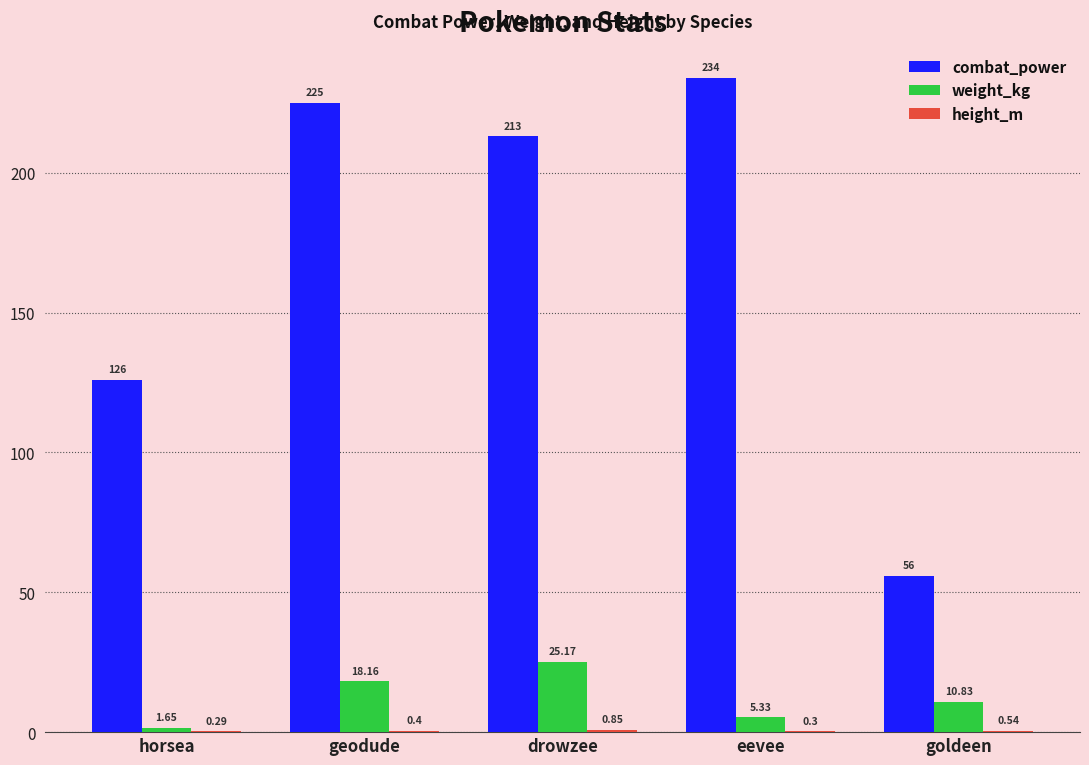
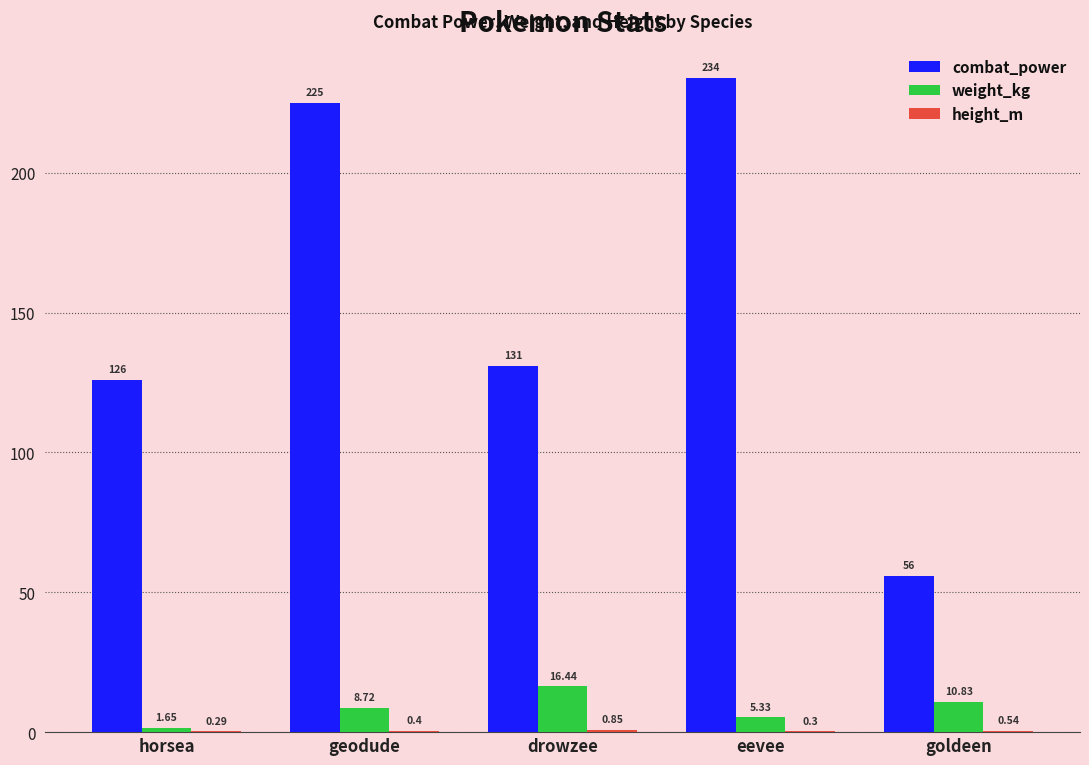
  {
    "combat_power": {
      "horsea": 126,
      "geodude": 225,
-     "drowzee": 213,
+     "drowzee": 131,
      "eevee": 234,
      "goldeen": 56
    },
    "weight_kg": {
      "horsea": 1.65,
-     "geodude": 18.16,
-     "drowzee": 25.17,
+     "geodude": 8.72,
+     "drowzee": 16.44,
      "eevee": 5.33,
      "goldeen": 10.83
    },
    "height_m": {
      "horsea": 0.29,
      "geodude": 0.4,
      "drowzee": 0.85,
      "eevee": 0.3,
      "goldeen": 0.54
    }
  }
